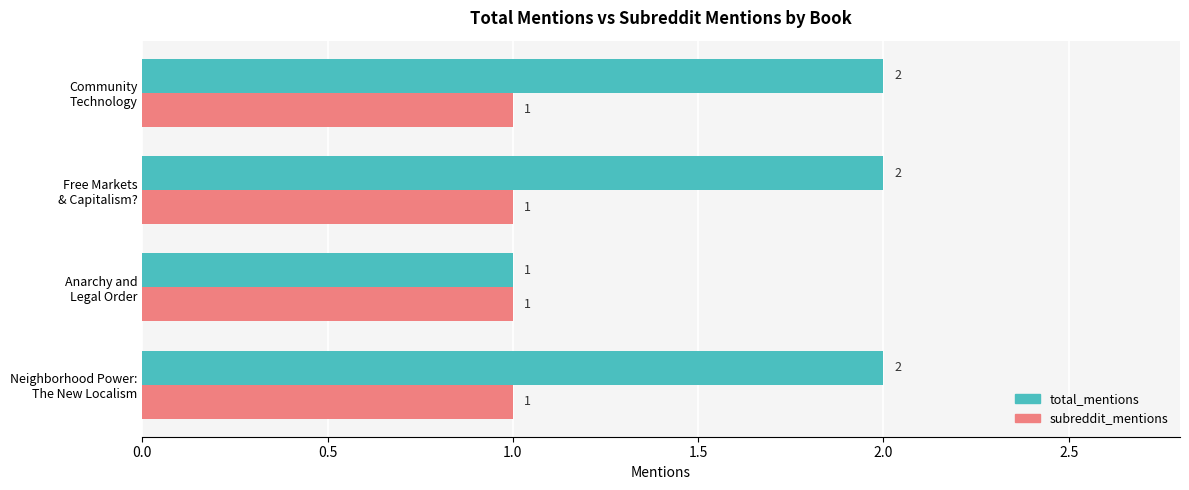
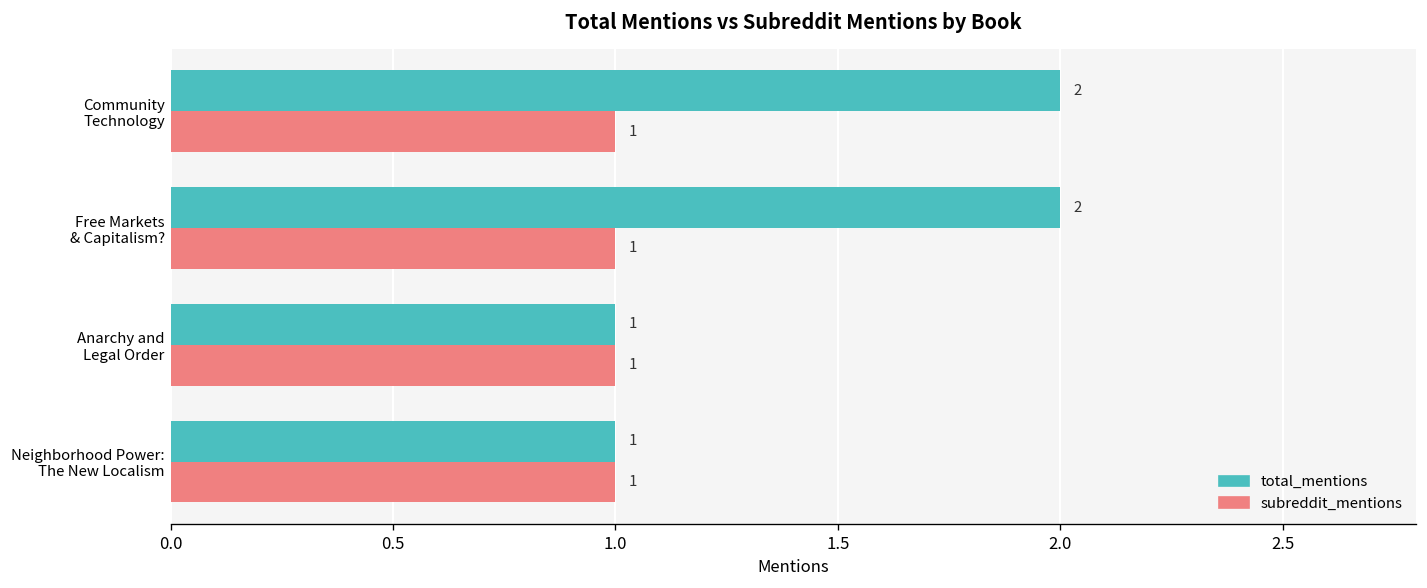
  {
    "total_mentions": {
      "Community Technology": 2,
      "Free Markets & Capitalism?": 2,
      "Anarchy and Legal Order": 1,
-     "Neighborhood Power: The New Localism": 2
+     "Neighborhood Power: The New Localism": 1
    },
    "subreddit_mentions": {
      "Community Technology": 1,
      "Free Markets & Capitalism?": 1,
      "Anarchy and Legal Order": 1,
      "Neighborhood Power: The New Localism": 1
    }
  }
